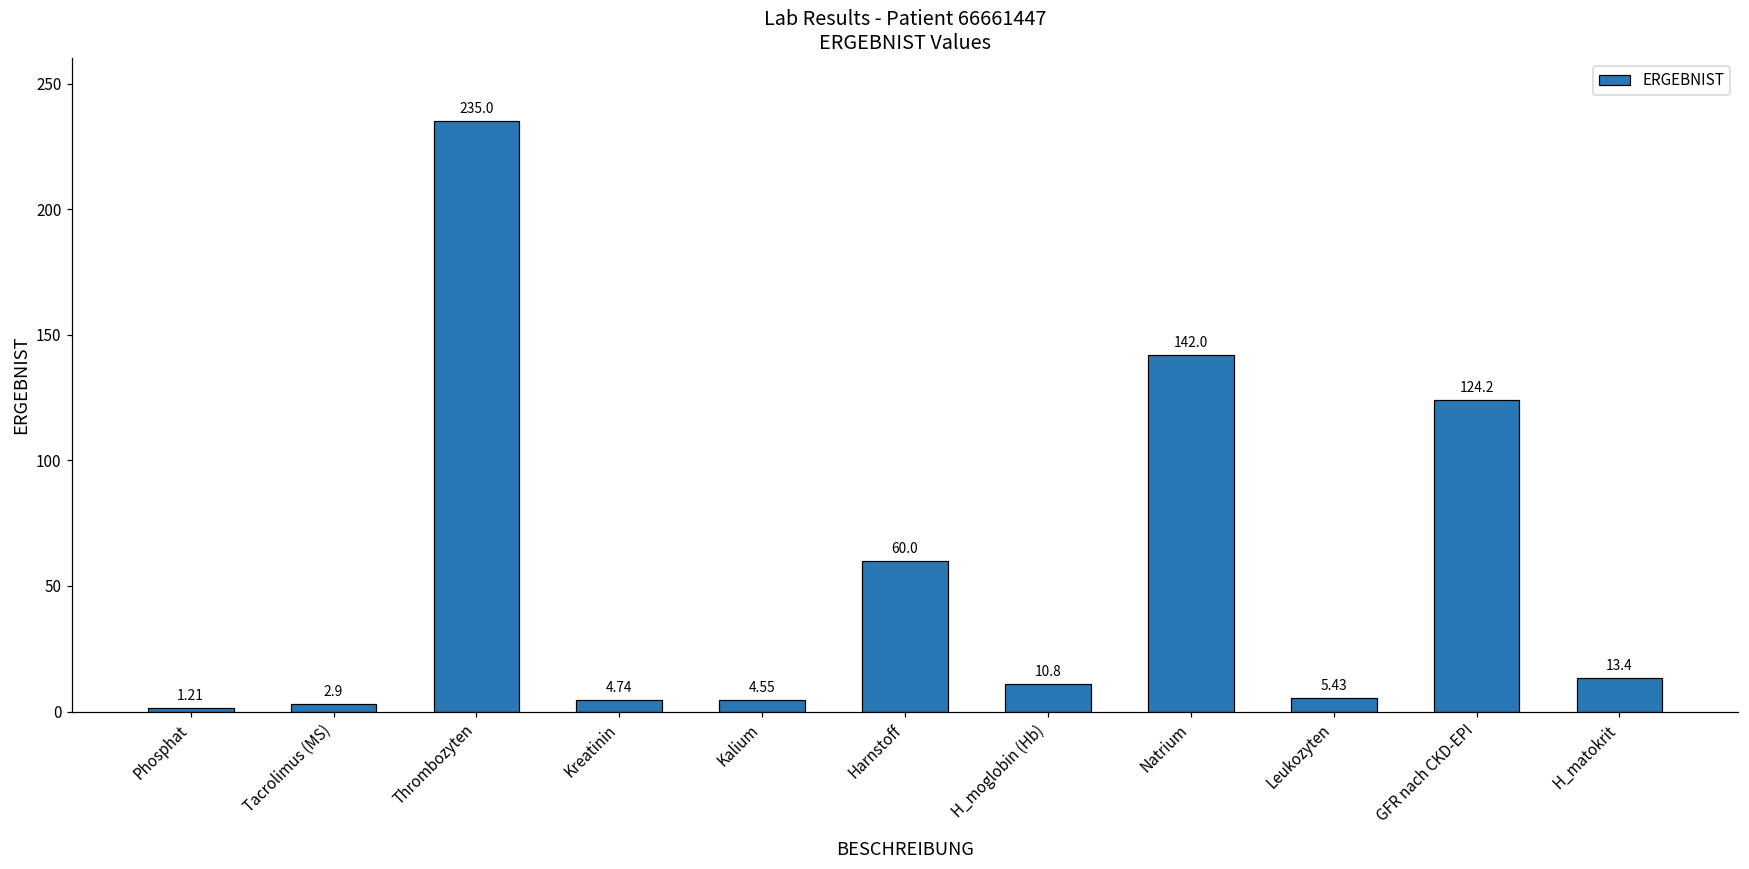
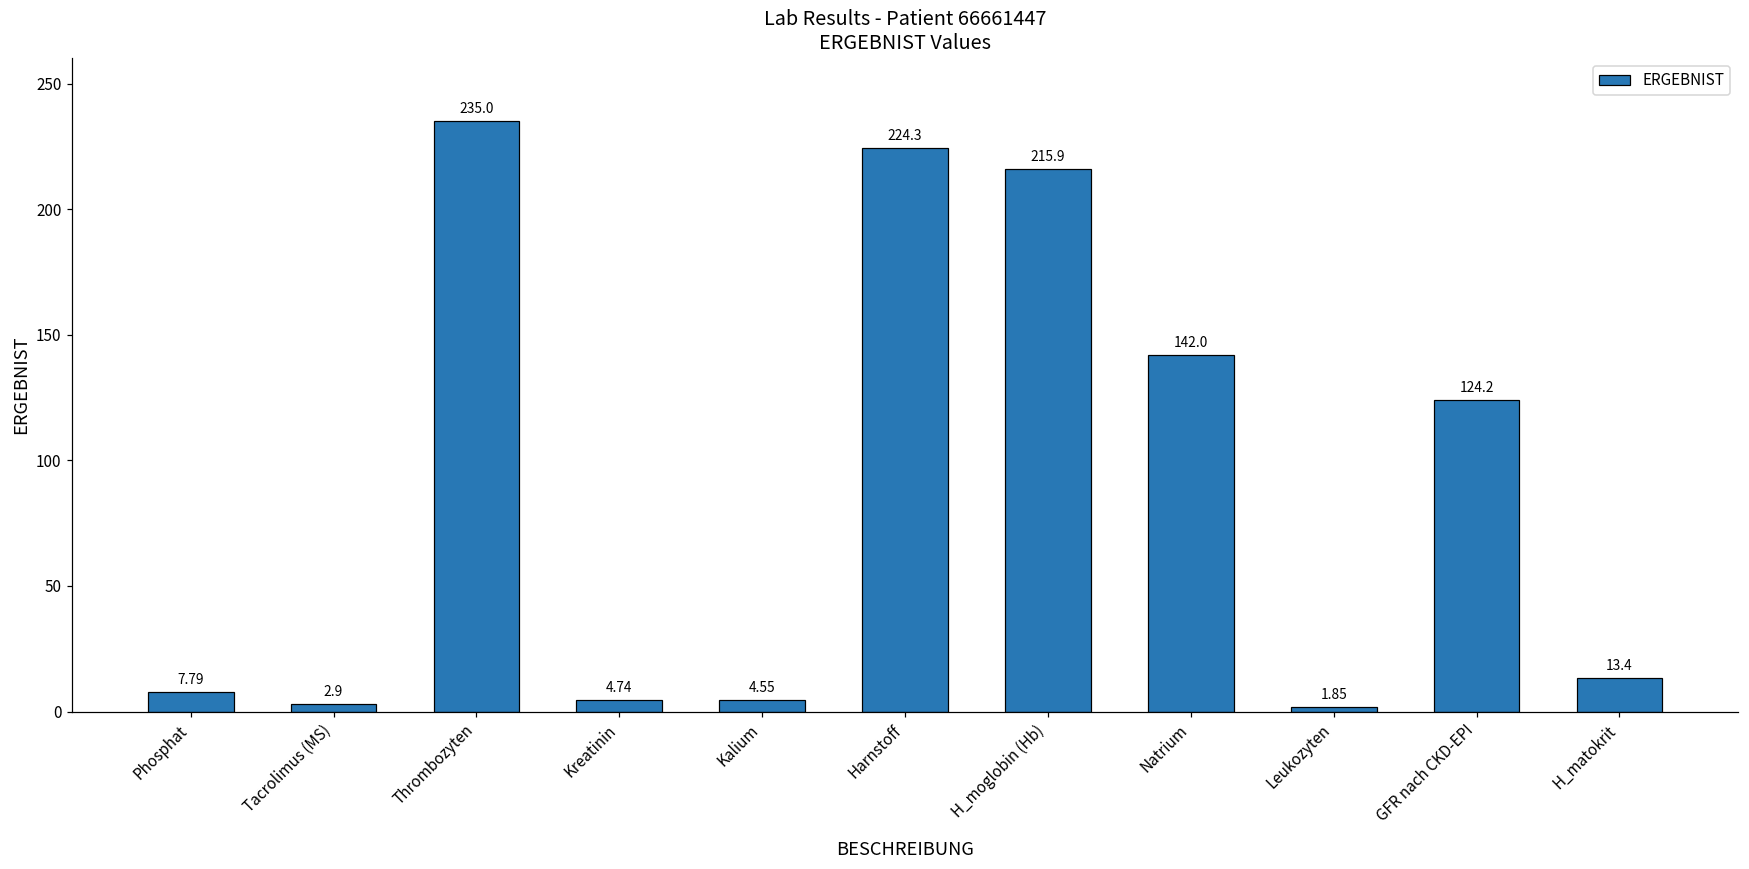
  {
-   "Phosphat": 1.21,
+   "Phosphat": 7.79,
    "Tacrolimus (MS)": 2.9,
    "Thrombozyten": 235.0,
    "Kreatinin": 4.74,
    "Kalium": 4.55,
-   "Harnstoff": 60.0,
-   "H_moglobin (Hb)": 10.8,
+   "Harnstoff": 224.3,
+   "H_moglobin (Hb)": 215.9,
    "Natrium": 142.0,
-   "Leukozyten": 5.43,
+   "Leukozyten": 1.85,
    "GFR nach CKD-EPI": 124.2,
    "H_matokrit": 13.4
  }
